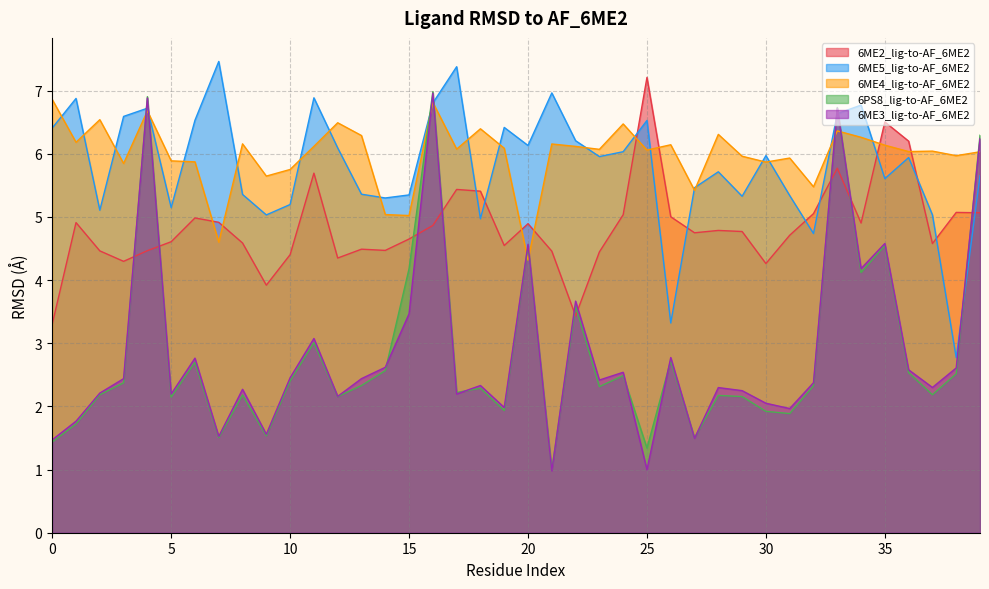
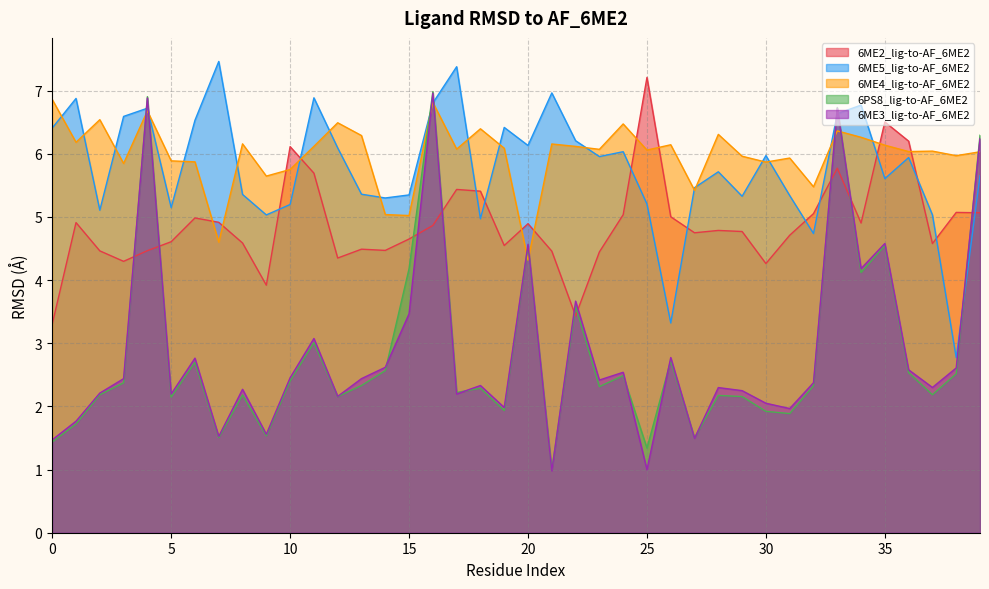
  {
    "6ME2_lig-to-AF_6ME2": {
      "0": 3.3,
      "5": 4.6,
-     "10": 4.4,
+     "10": 6.1,
      "15": 4.6,
      "20": 4.9,
      "25": 7.2,
      "30": 4.3
    },
    "6ME5_lig-to-AF_6ME2": {
      "0": 6.4,
      "5": 5.1,
      "10": 5.2,
      "15": 5.3,
      "20": 6.1,
-     "25": 6.5,
+     "25": 5.2,
      "30": 6.0,
      "35": 5.6
    },
    "6ME4_lig-to-AF_6ME2": {
      "0": 6.9,
      "5": 5.9,
      "10": 5.8,
      "15": 5.0,
      "20": 4.3,
      "25": 6.1,
      "30": 5.9,
      "35": 6.1
    },
    "6PS8_lig-to-AF_6ME2": {
      "5": 2.1,
      "10": 2.4,
      "15": 4.2,
      "25": 1.3,
      "30": 1.9
    },
    "6ME3_lig-to-AF_6ME2": {
      "5": 2.2,
      "10": 2.5,
      "15": 3.5,
      "25": 1.0,
      "30": 2.1
    }
  }
